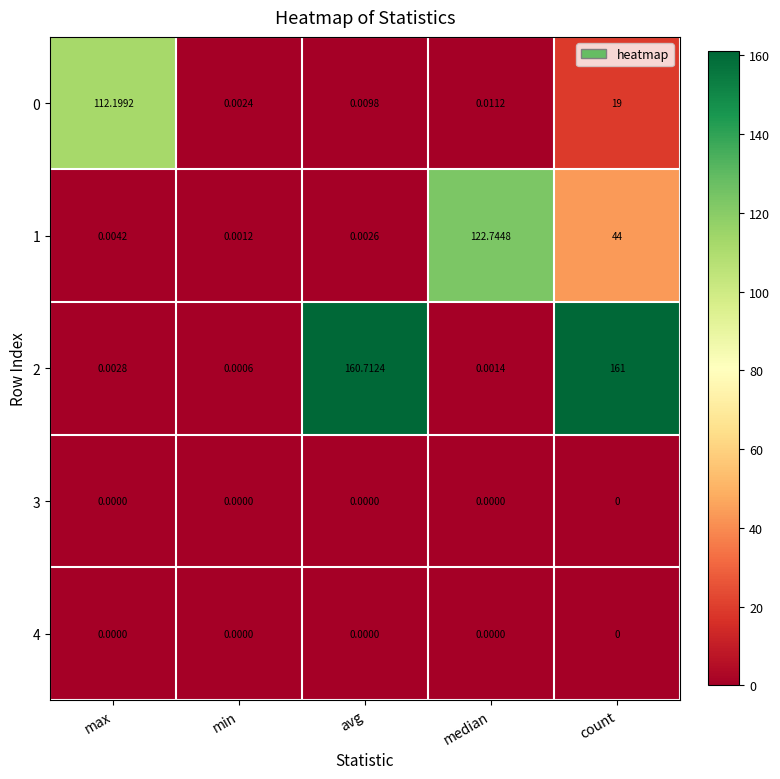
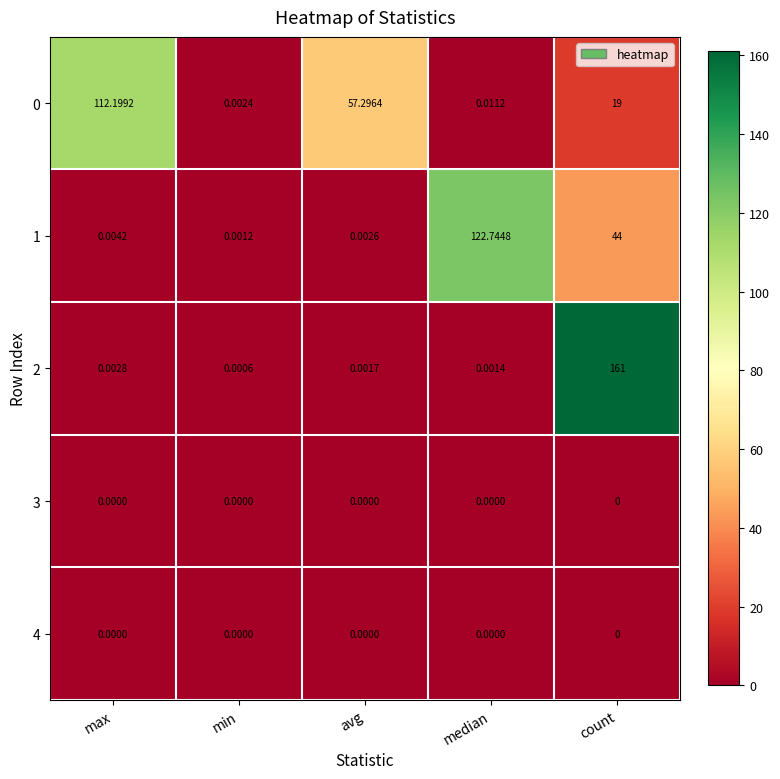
  {
    "0": {
      "max": 112.1992,
      "min": 0.0024,
-     "avg": 0.0098,
+     "avg": 57.2964,
      "median": 0.0112,
      "count": 19
    },
    "1": {
      "max": 0.0042,
      "min": 0.0012,
      "avg": 0.0026,
      "median": 122.7448,
      "count": 44
    },
    "2": {
      "max": 0.0028,
      "min": 0.0006,
-     "avg": 160.7124,
+     "avg": 0.0017,
      "median": 0.0014,
      "count": 161
    },
    "3": {
      "max": 0.0000,
      "min": 0.0000,
      "avg": 0.0000,
      "median": 0.0000,
      "count": 0
    },
    "4": {
      "max": 0.0000,
      "min": 0.0000,
      "avg": 0.0000,
      "median": 0.0000,
      "count": 0
    }
  }
